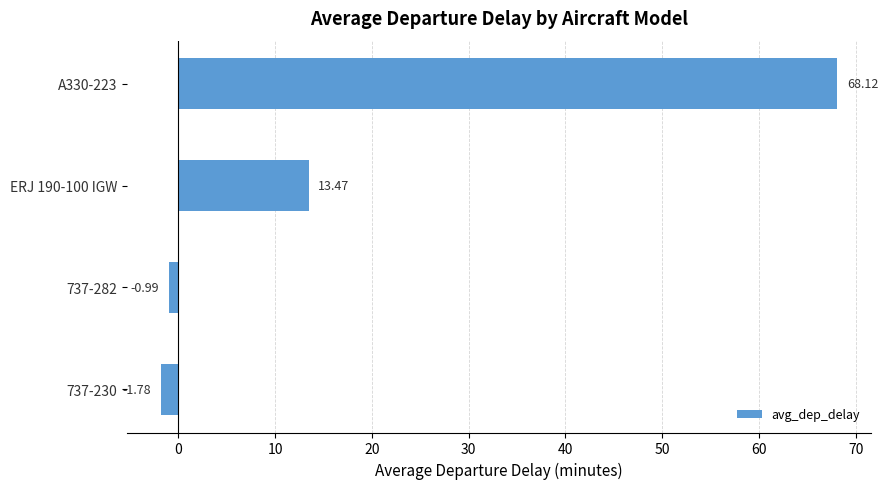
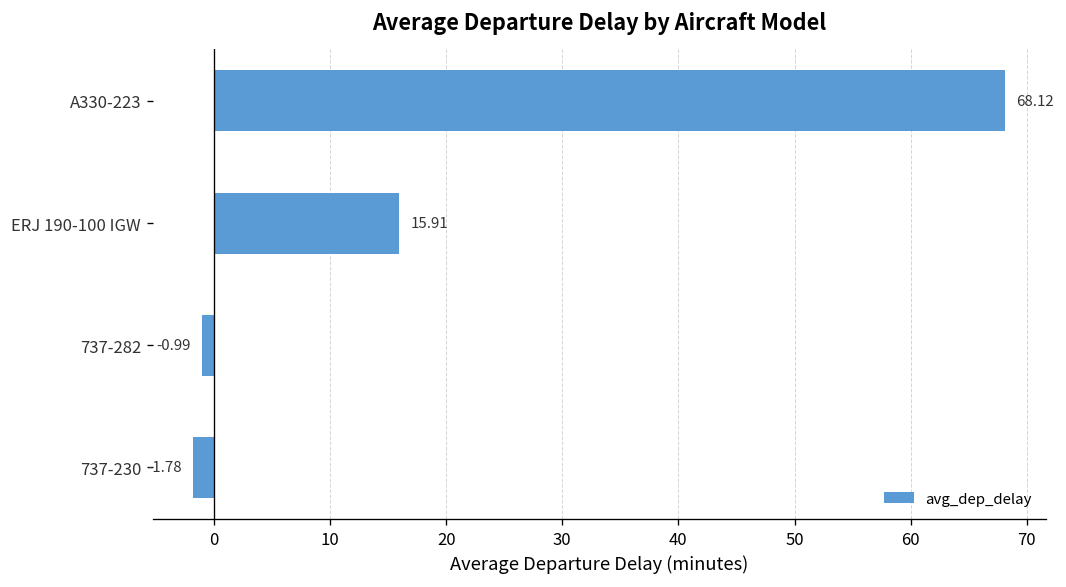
  {
    "A330-223": 68.12,
-   "ERJ 190-100 IGW": 13.47,
+   "ERJ 190-100 IGW": 15.91,
    "737-282": -0.99,
    "737-230": -1.78
  }
